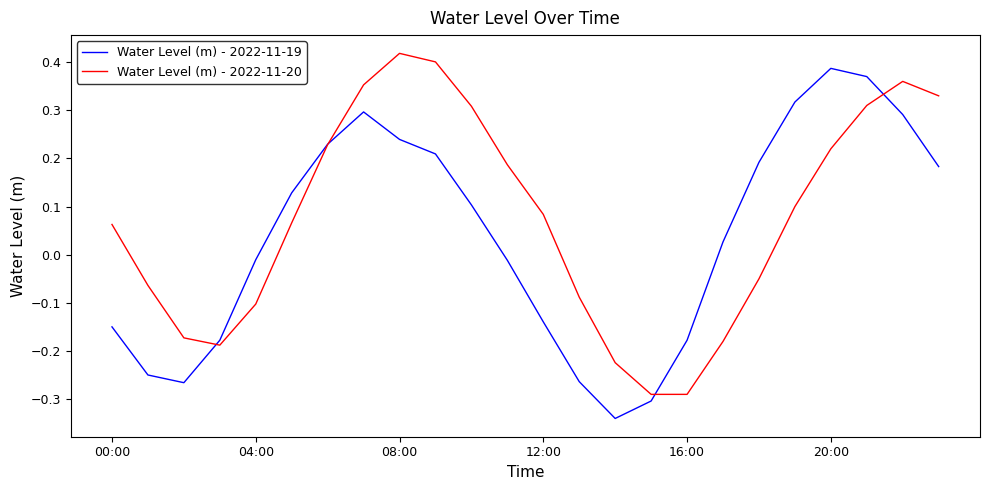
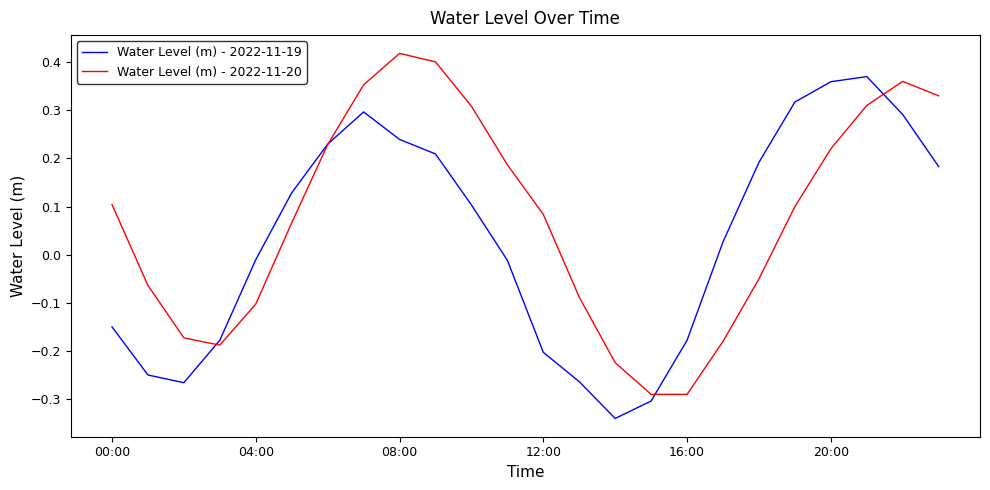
  {
    "Water Level (m) - 2022-11-19": {
      "00:00": -0.15,
      "04:00": -0.01,
      "08:00": 0.24,
-     "12:00": -0.14,
+     "12:00": -0.20,
      "16:00": -0.18,
-     "20:00": 0.39
+     "20:00": 0.36
    },
    "Water Level (m) - 2022-11-20": {
-     "00:00": 0.06,
+     "00:00": 0.10,
      "04:00": -0.10,
      "08:00": 0.42,
      "12:00": 0.08,
      "16:00": -0.29,
      "20:00": 0.22
    }
  }
